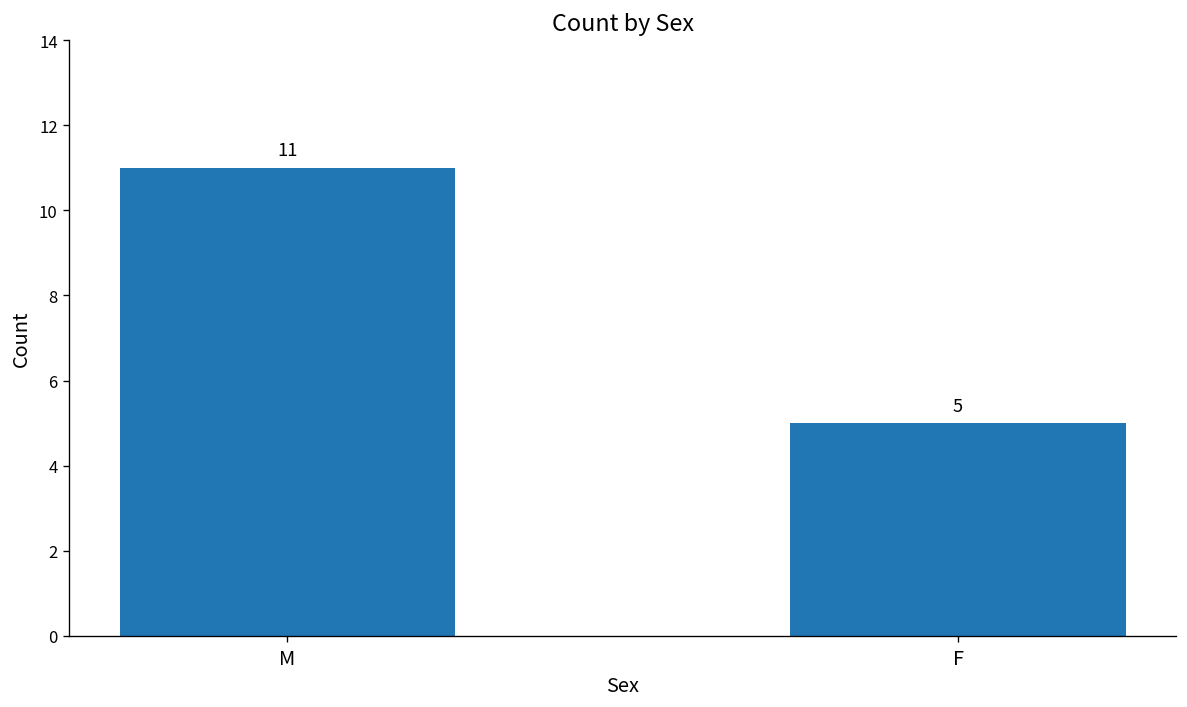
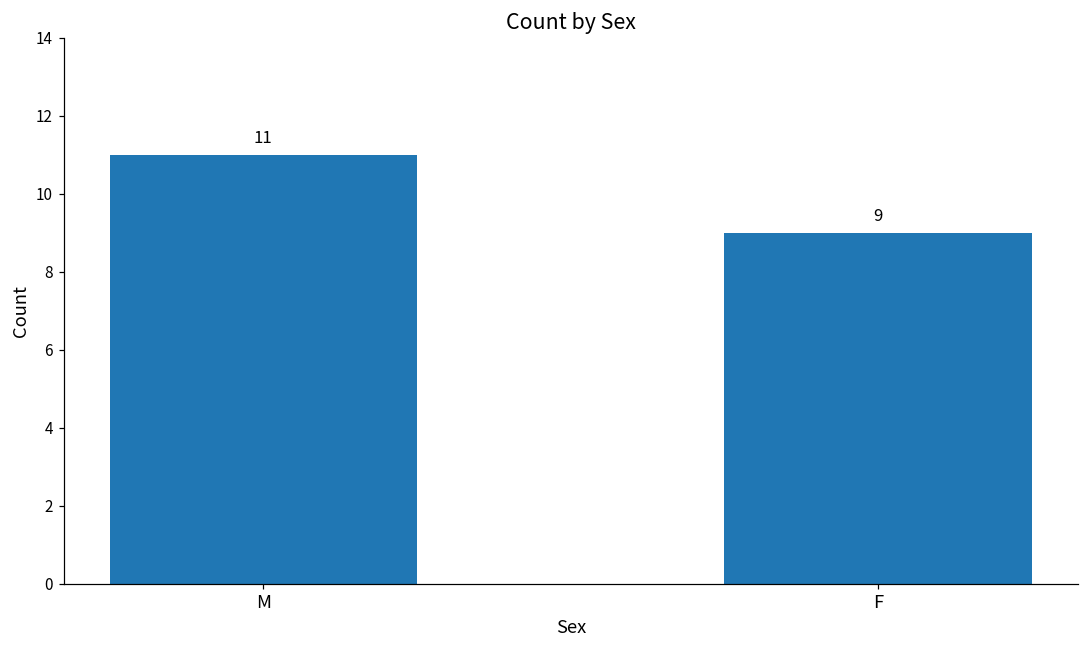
  {
    "M": 11,
-   "F": 5
+   "F": 9
  }
